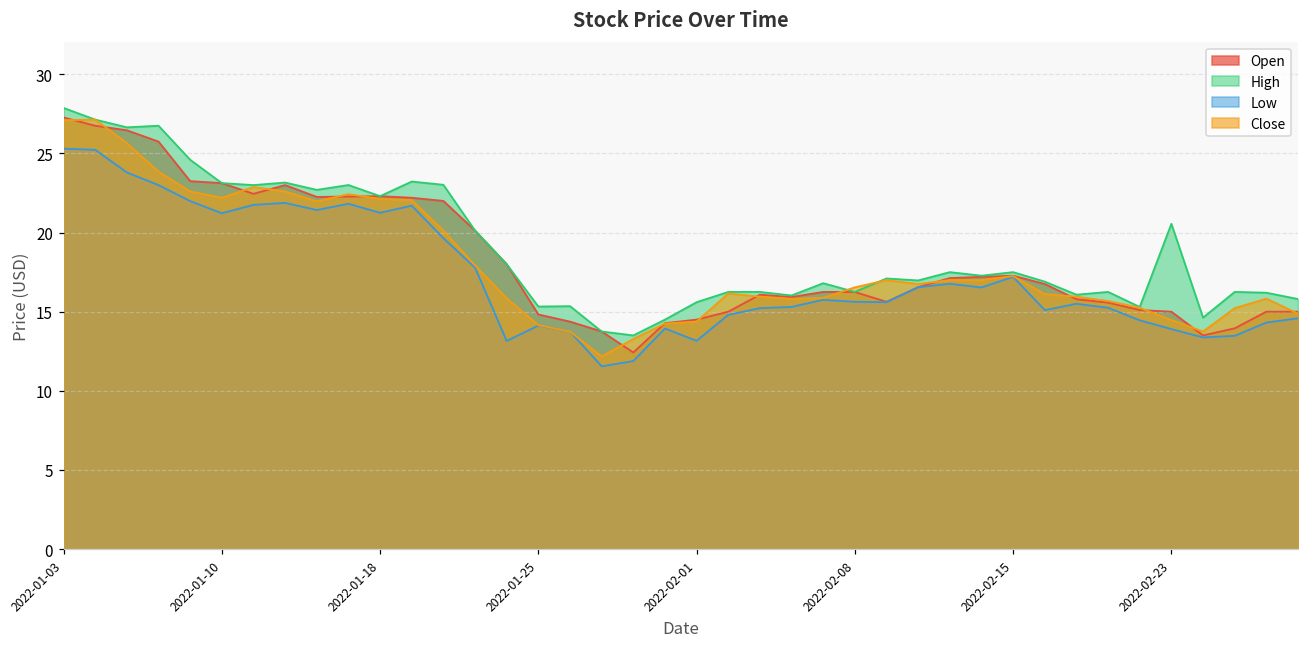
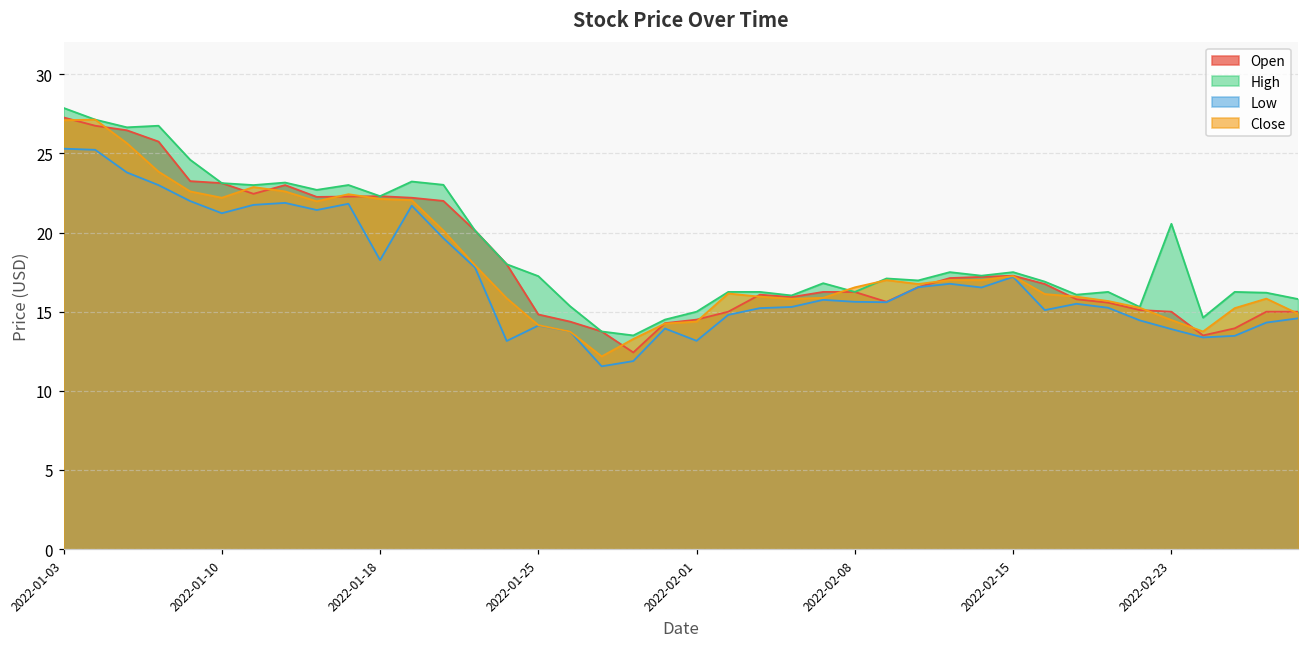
  {
    "Open": {
      "2022-01-25": 14.8,
      "2022-02-23": 15.0
    },
    "High": {
      "2022-01-03": 27.9,
-     "2022-01-25": 15.3,
-     "2022-02-01": 15.6,
+     "2022-01-25": 17.2,
+     "2022-02-01": 15.0,
      "2022-02-15": 17.5,
      "2022-02-23": 20.6
    },
    "Low": {
      "2022-01-03": 25.3,
      "2022-01-10": 21.2,
-     "2022-01-18": 21.3,
+     "2022-01-18": 18.3,
      "2022-02-01": 13.2,
      "2022-02-08": 15.6,
      "2022-02-23": 13.9
    },
    "Close": {
      "2022-01-10": 22.2,
      "2022-02-08": 16.5,
      "2022-02-23": 14.5
    }
  }
